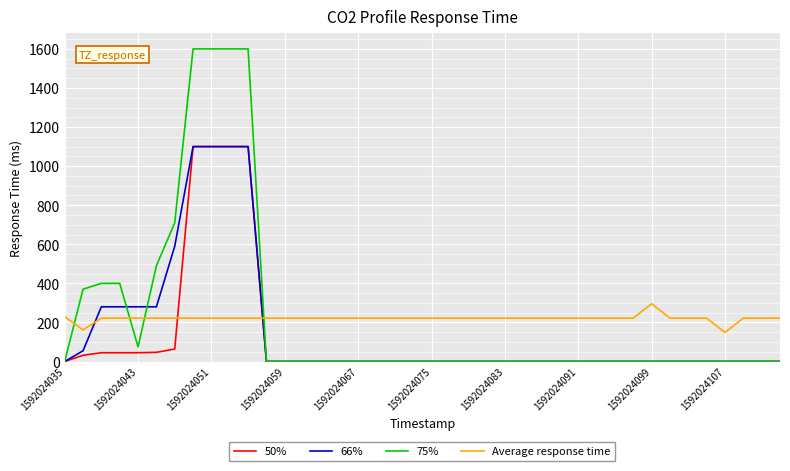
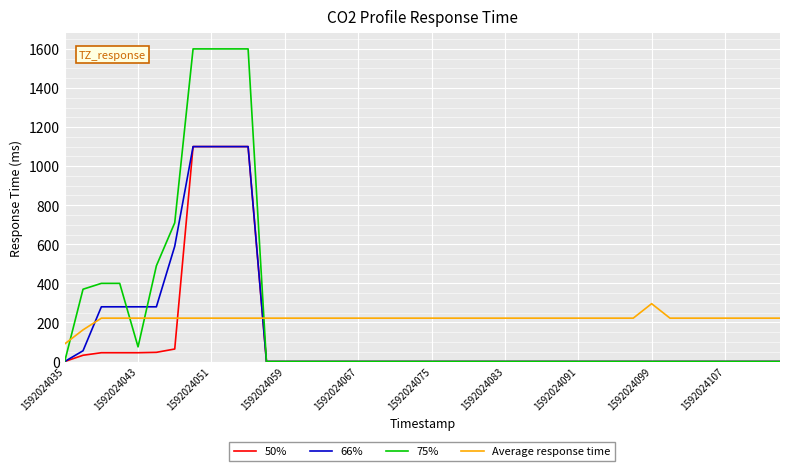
  {
    "50%": {
      "1592024043": 50
    },
    "66%": {
      "1592024043": 280
    },
    "75%": {
      "1592024043": 80,
      "1592024051": 1600
    },
    "Average response time": {
-     "1592024035": 230,
+     "1592024035": 90,
      "1592024043": 220,
      "1592024051": 220,
      "1592024059": 220,
      "1592024067": 220,
      "1592024075": 220,
      "1592024083": 220,
      "1592024091": 220,
      "1592024099": 300,
-     "1592024107": 150
+     "1592024107": 220
    }
  }
